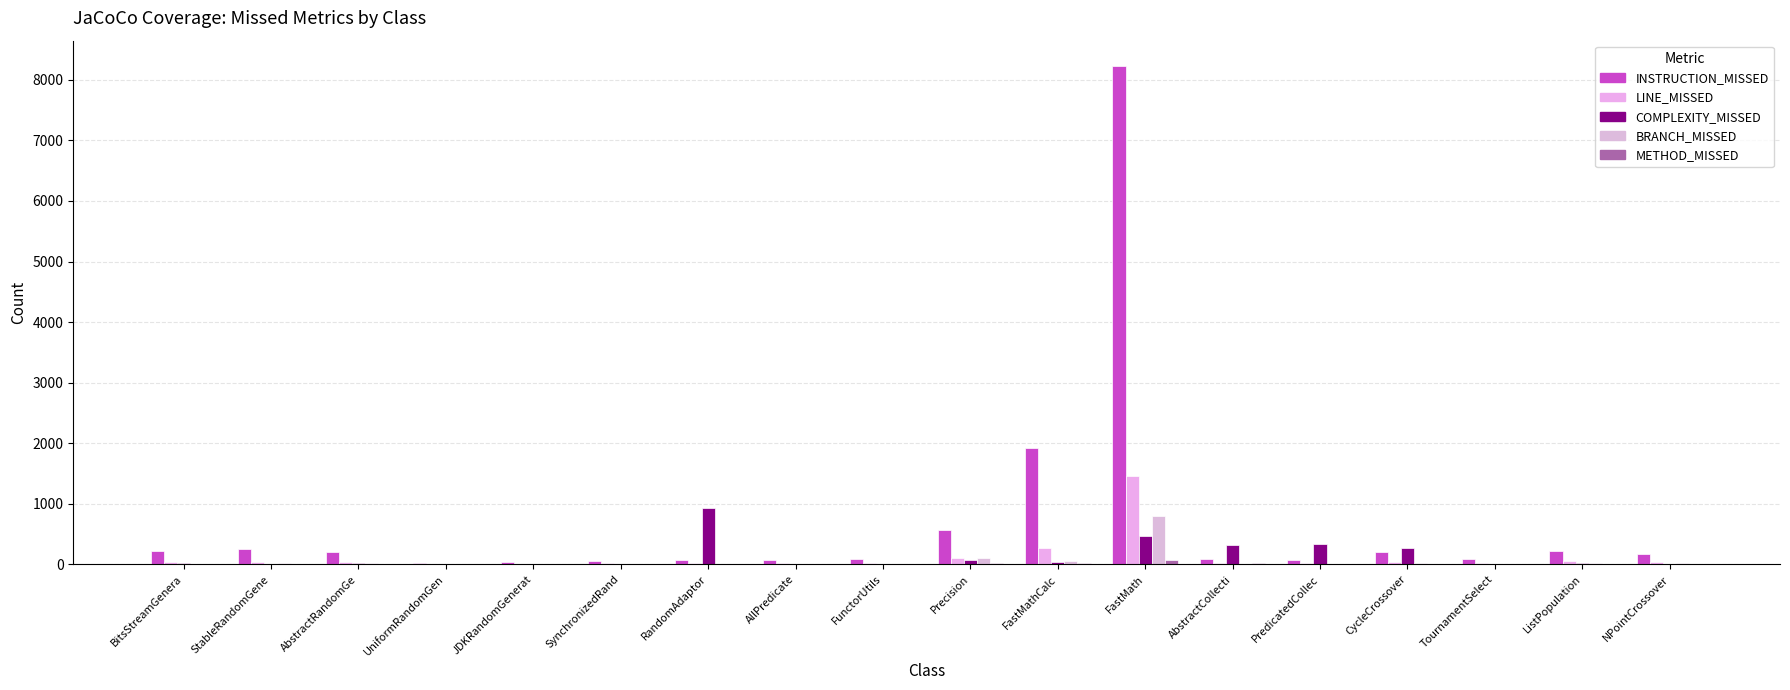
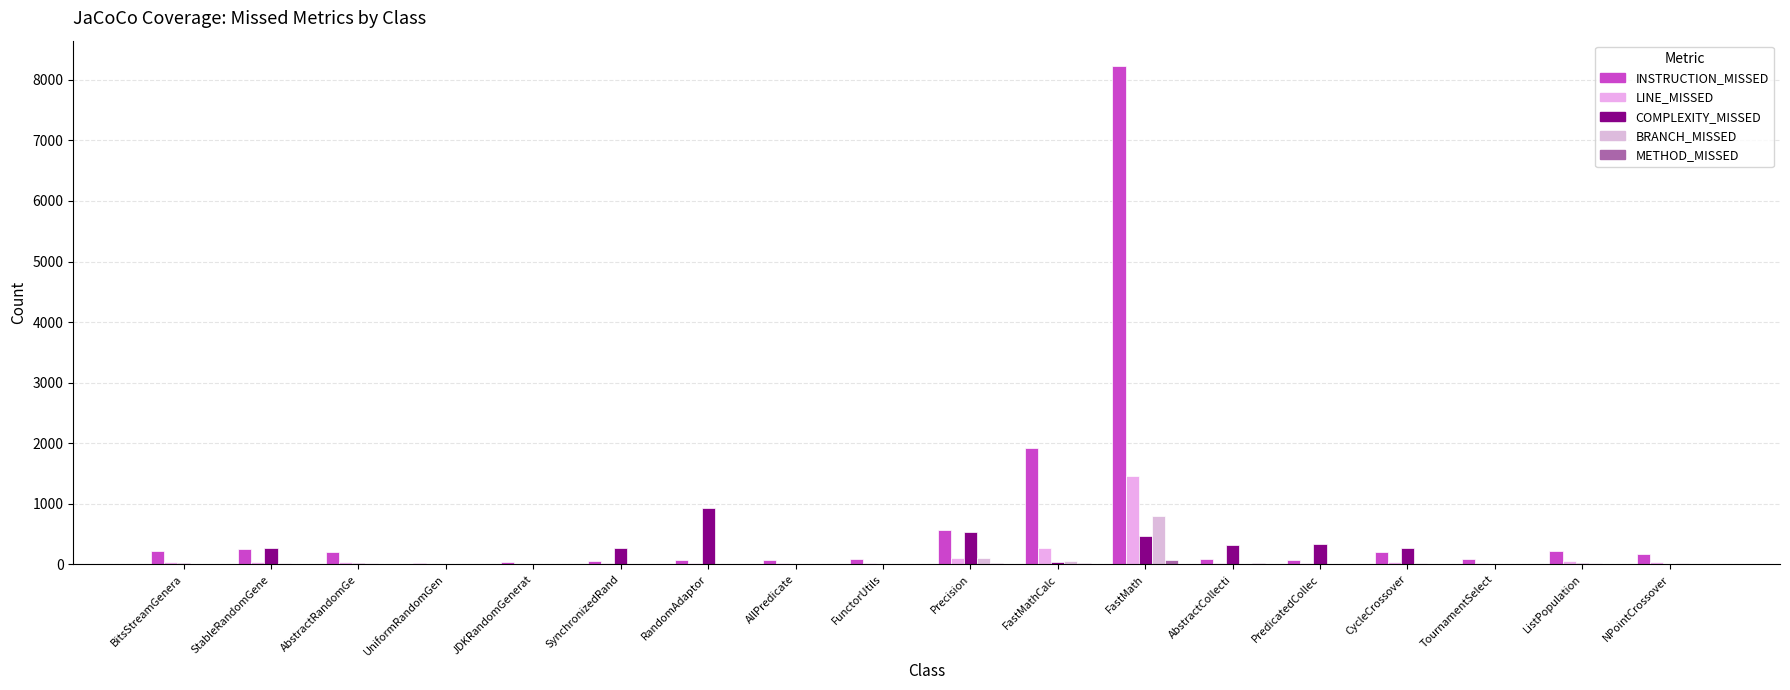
  {
    "COMPLEXITY_MISSED": {
-     "StableRandomGene": 0,
-     "SynchronizedRand": 0,
+     "StableRandomGene": 300,
+     "SynchronizedRand": 300,
      "RandomAdaptor": 900,
-     "Precision": 100,
+     "Precision": 500,
      "FastMathCalc": 0,
      "FastMath": 500,
      "AbstractCollecti": 300,
      "PredicatedCollec": 300,
      "CycleCrossover": 300
    }
  }
